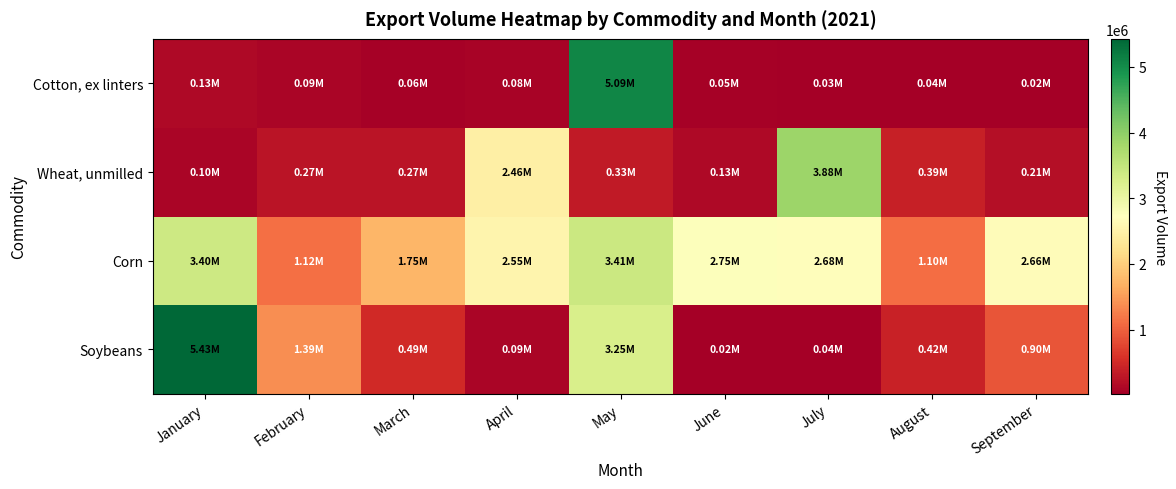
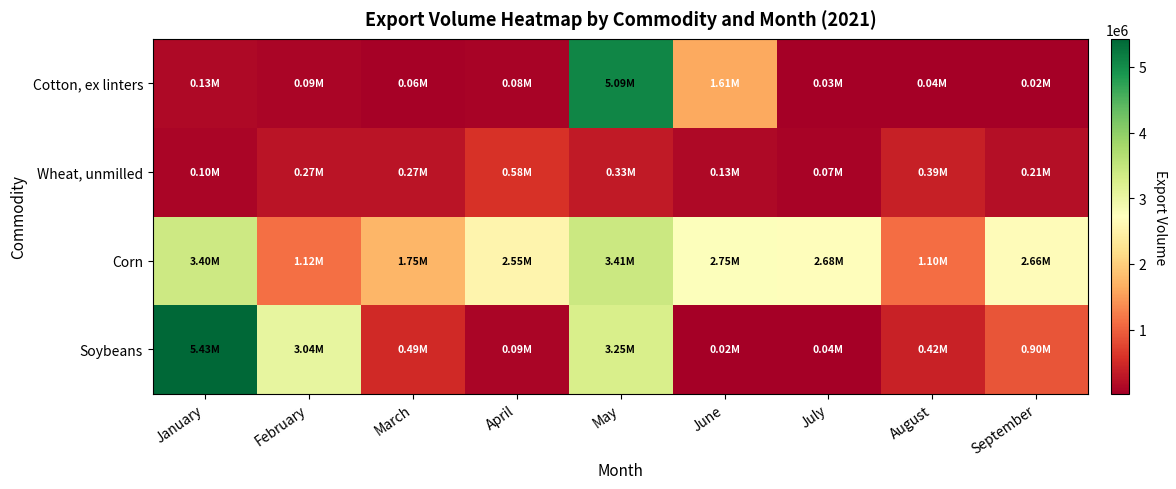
  {
    "Cotton, ex linters": {
      "January": "0.13M",
      "February": "0.09M",
      "March": "0.06M",
      "April": "0.08M",
      "May": "5.09M",
-     "June": "0.05M",
+     "June": "1.61M",
      "July": "0.03M",
      "August": "0.04M",
      "September": "0.02M"
    },
    "Wheat, unmilled": {
      "January": "0.10M",
      "February": "0.27M",
      "March": "0.27M",
-     "April": "2.46M",
+     "April": "0.58M",
      "May": "0.33M",
      "June": "0.13M",
-     "July": "3.88M",
+     "July": "0.07M",
      "August": "0.39M",
      "September": "0.21M"
    },
    "Corn": {
      "January": "3.40M",
      "February": "1.12M",
      "March": "1.75M",
      "April": "2.55M",
      "May": "3.41M",
      "June": "2.75M",
      "July": "2.68M",
      "August": "1.10M",
      "September": "2.66M"
    },
    "Soybeans": {
      "January": "5.43M",
-     "February": "1.39M",
+     "February": "3.04M",
      "March": "0.49M",
      "April": "0.09M",
      "May": "3.25M",
      "June": "0.02M",
      "July": "0.04M",
      "August": "0.42M",
      "September": "0.90M"
    }
  }
